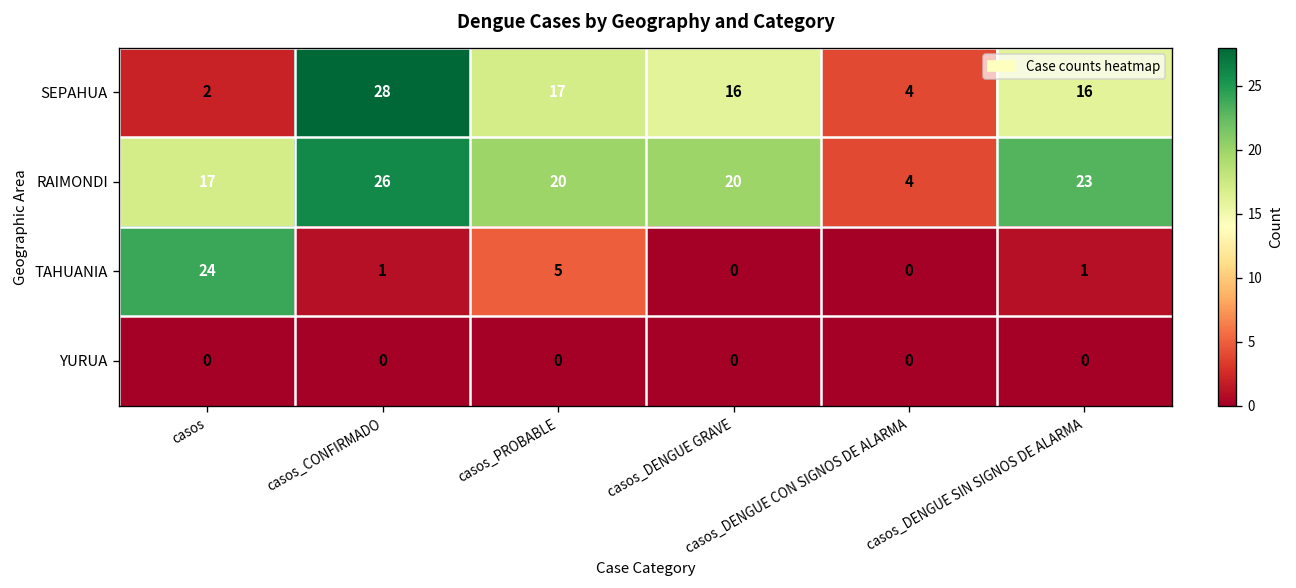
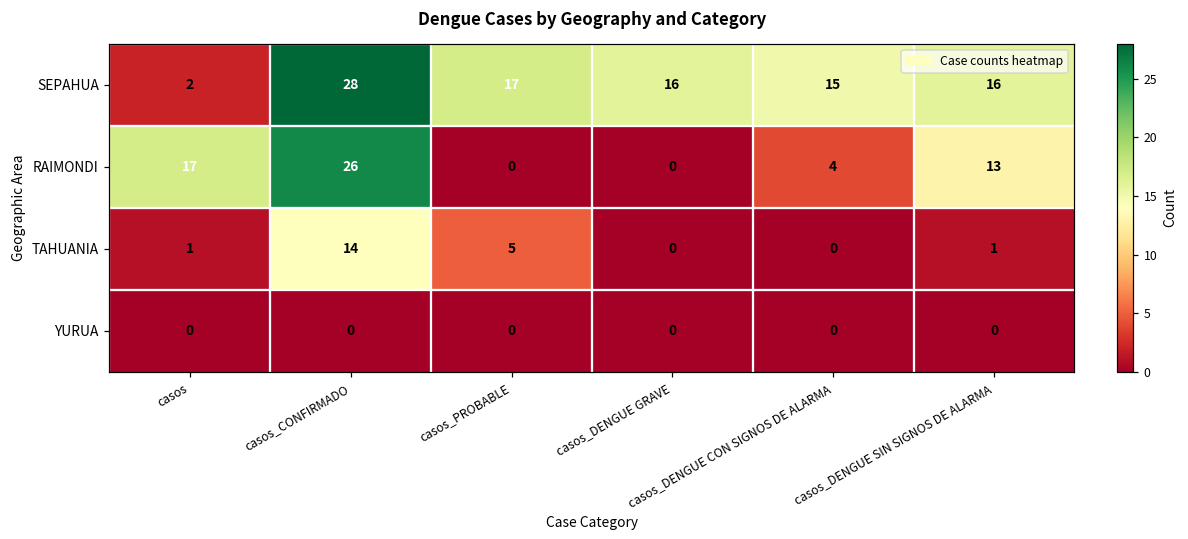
  {
    "SEPAHUA": {
      "casos": 2,
      "casos_CONFIRMADO": 28,
      "casos_PROBABLE": 17,
      "casos_DENGUE GRAVE": 16,
-     "casos_DENGUE CON SIGNOS DE ALARMA": 4,
+     "casos_DENGUE CON SIGNOS DE ALARMA": 15,
      "casos_DENGUE SIN SIGNOS DE ALARMA": 16
    },
    "RAIMONDI": {
      "casos": 17,
      "casos_CONFIRMADO": 26,
-     "casos_PROBABLE": 20,
-     "casos_DENGUE GRAVE": 20,
+     "casos_PROBABLE": 0,
+     "casos_DENGUE GRAVE": 0,
      "casos_DENGUE CON SIGNOS DE ALARMA": 4,
-     "casos_DENGUE SIN SIGNOS DE ALARMA": 23
+     "casos_DENGUE SIN SIGNOS DE ALARMA": 13
    },
    "TAHUANIA": {
-     "casos": 24,
-     "casos_CONFIRMADO": 1,
+     "casos": 1,
+     "casos_CONFIRMADO": 14,
      "casos_PROBABLE": 5,
      "casos_DENGUE GRAVE": 0,
      "casos_DENGUE CON SIGNOS DE ALARMA": 0,
      "casos_DENGUE SIN SIGNOS DE ALARMA": 1
    },
    "YURUA": {
      "casos": 0,
      "casos_CONFIRMADO": 0,
      "casos_PROBABLE": 0,
      "casos_DENGUE GRAVE": 0,
      "casos_DENGUE CON SIGNOS DE ALARMA": 0,
      "casos_DENGUE SIN SIGNOS DE ALARMA": 0
    }
  }
